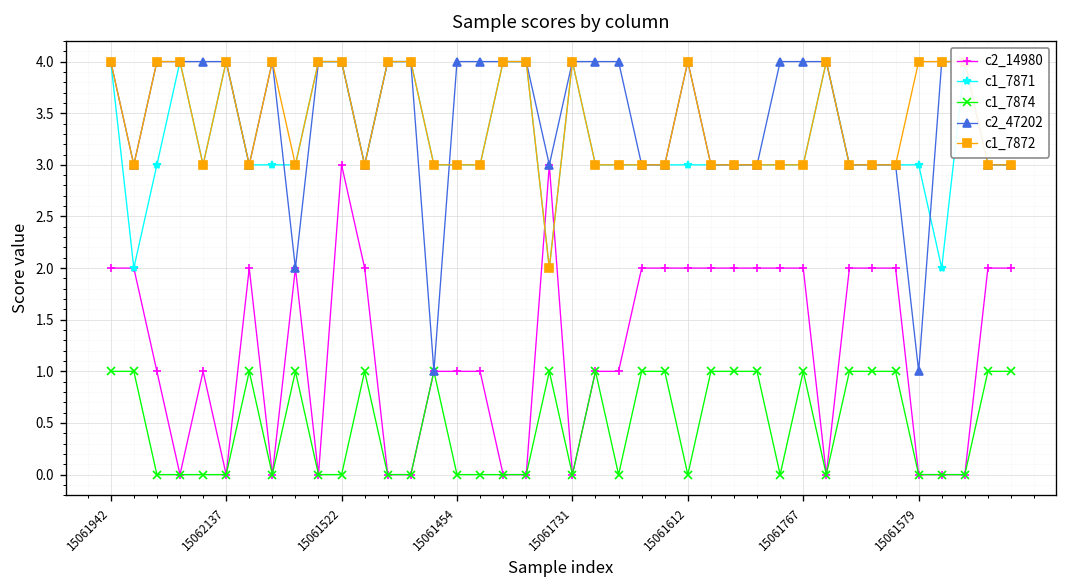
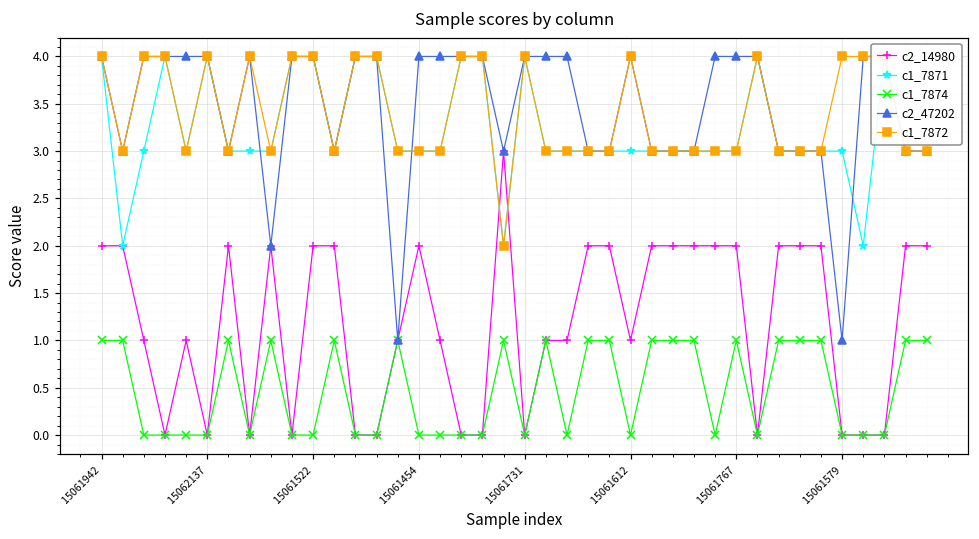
  {
    "c2_14980": {
      "15061942": 2,
-     "15061522": 3,
-     "15061454": 1,
-     "15061612": 2,
+     "15061522": 2,
+     "15061454": 2,
+     "15061612": 1,
      "15061767": 2
    },
    "c1_7871": {
      "15061612": 3,
      "15061579": 3
    },
    "c1_7874": {
      "15061942": 1,
      "15061522": 0,
      "15061454": 0,
      "15061612": 0,
      "15061767": 1
    },
    "c2_47202": {
      "15061454": 4,
      "15061767": 4,
      "15061579": 1
    },
    "c1_7872": {
      "15061579": 4
    }
  }
